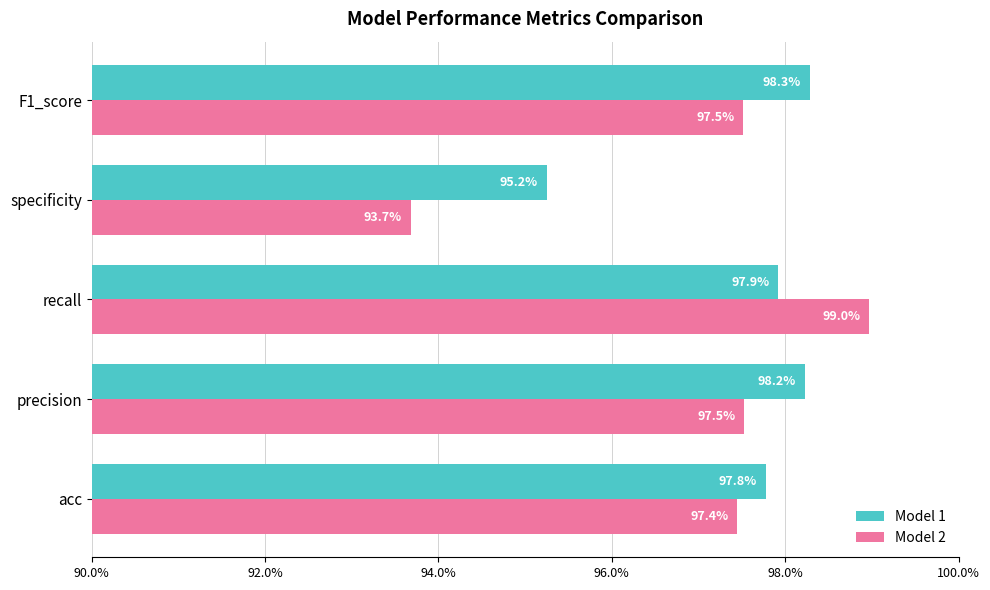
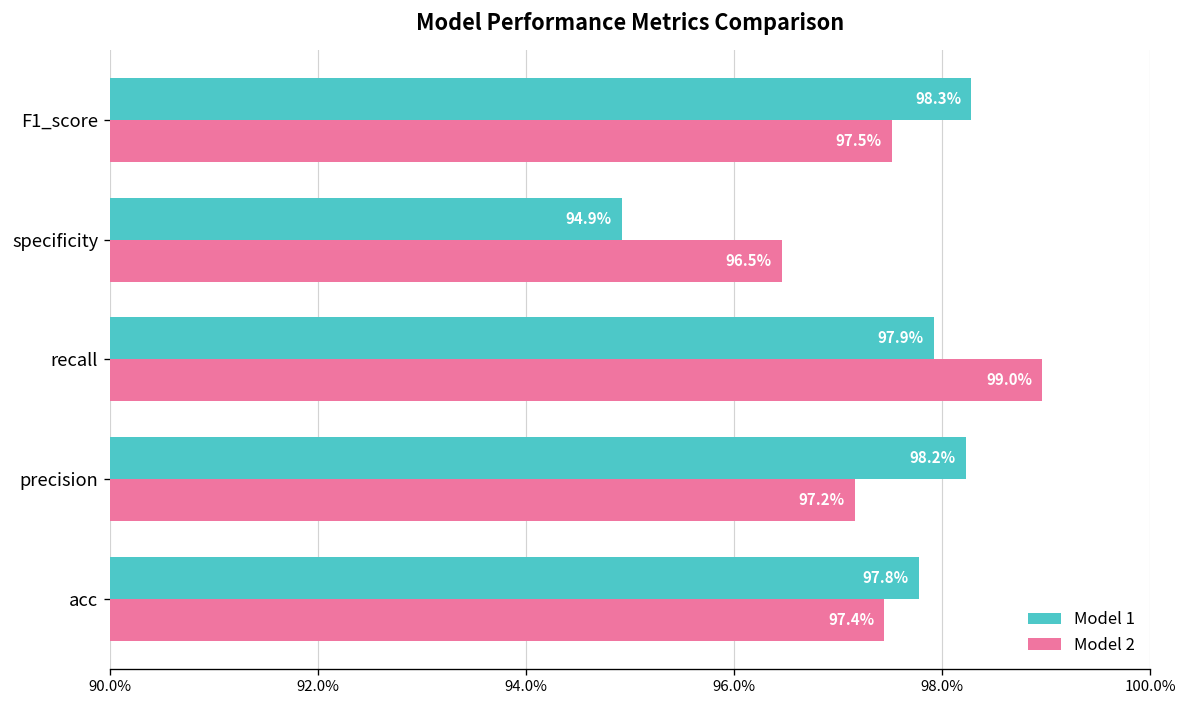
  {
    "Model 1": {
      "F1_score": "98.3%",
-     "specificity": "95.2%",
+     "specificity": "94.9%",
      "recall": "97.9%",
      "precision": "98.2%",
      "acc": "97.8%"
    },
    "Model 2": {
      "F1_score": "97.5%",
-     "specificity": "93.7%",
+     "specificity": "96.5%",
      "recall": "99.0%",
-     "precision": "97.5%",
+     "precision": "97.2%",
      "acc": "97.4%"
    }
  }
